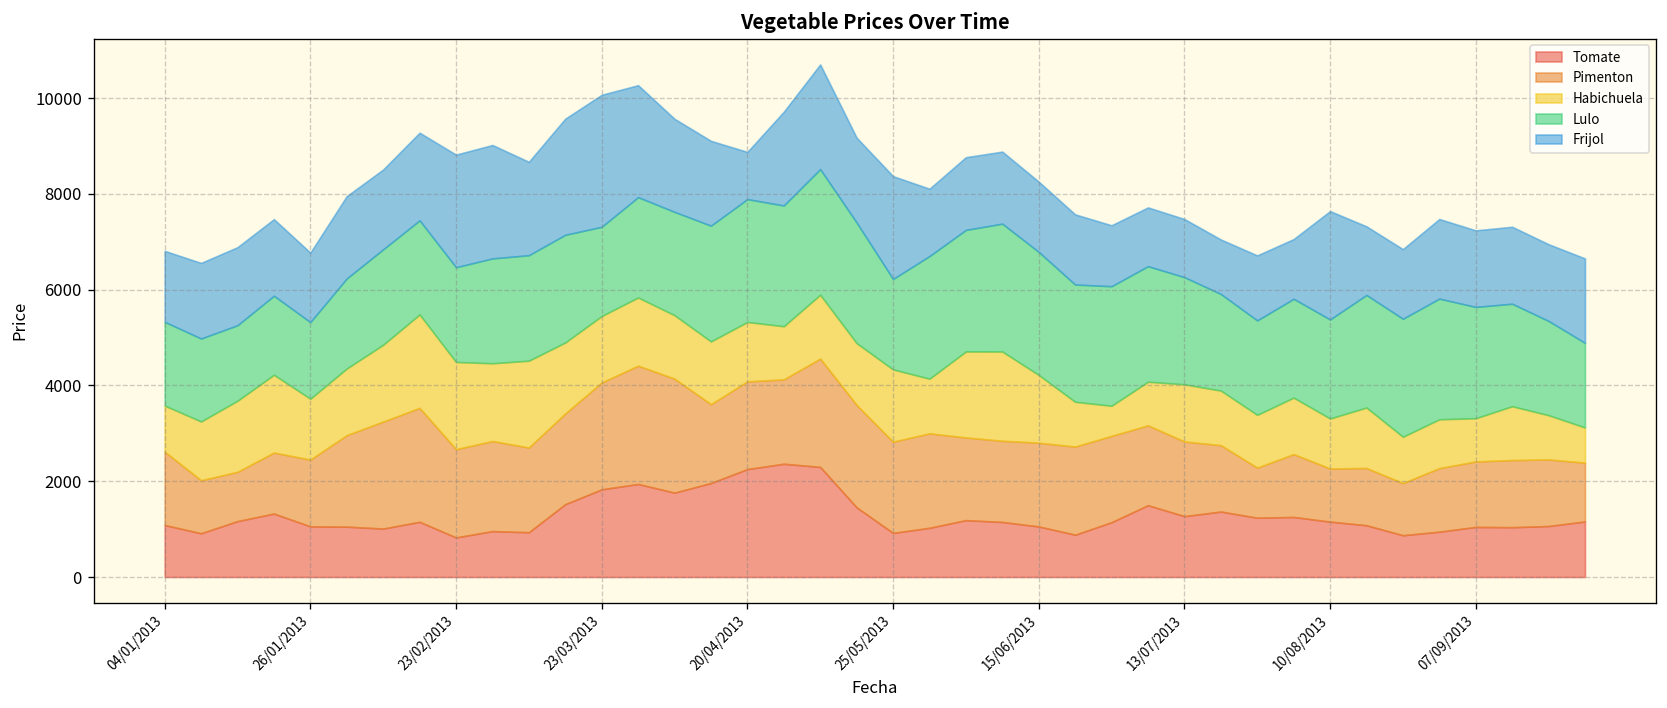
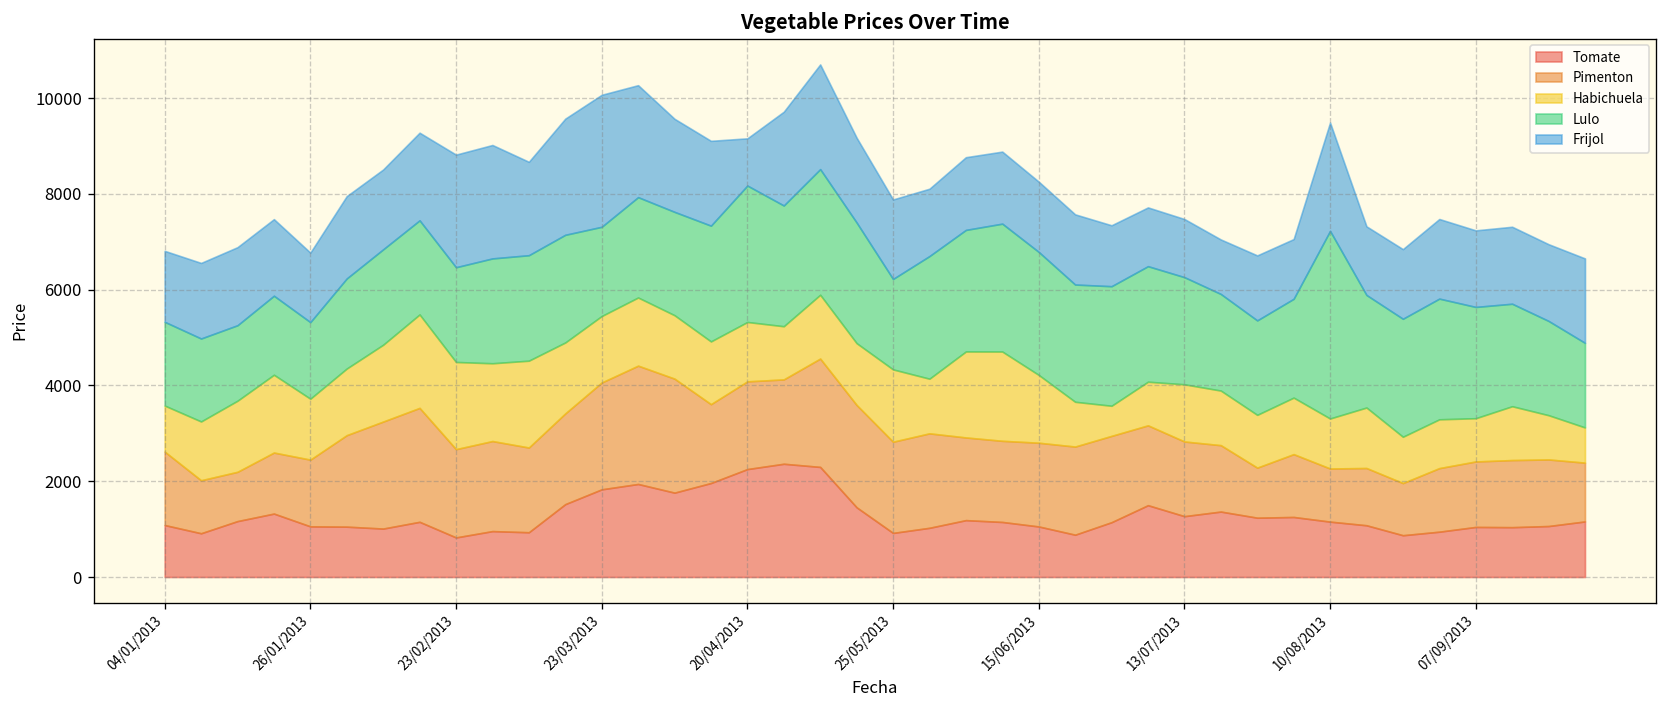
  {
    "Habichuela": {
      "04/01/2013": 1000,
      "26/01/2013": 1300,
      "23/02/2013": 1800,
      "23/03/2013": 1400,
      "20/04/2013": 1200,
      "25/05/2013": 1500,
      "15/06/2013": 1400,
      "13/07/2013": 1200,
      "10/08/2013": 1000,
      "07/09/2013": 900
    },
    "Lulo": {
      "04/01/2013": 1700,
      "26/01/2013": 1600,
      "23/02/2013": 2000,
      "23/03/2013": 1900,
-     "20/04/2013": 2600,
+     "20/04/2013": 2800,
      "25/05/2013": 1900,
      "15/06/2013": 2600,
      "13/07/2013": 2200,
-     "10/08/2013": 2100,
+     "10/08/2013": 3900,
      "07/09/2013": 2300
    },
    "Frijol": {
      "04/01/2013": 1500,
      "26/01/2013": 1500,
      "23/02/2013": 2400,
      "23/03/2013": 2800,
      "20/04/2013": 1000,
-     "25/05/2013": 2100,
+     "25/05/2013": 1700,
      "15/06/2013": 1500,
      "13/07/2013": 1200,
      "10/08/2013": 2300,
      "07/09/2013": 1600
    }
  }
